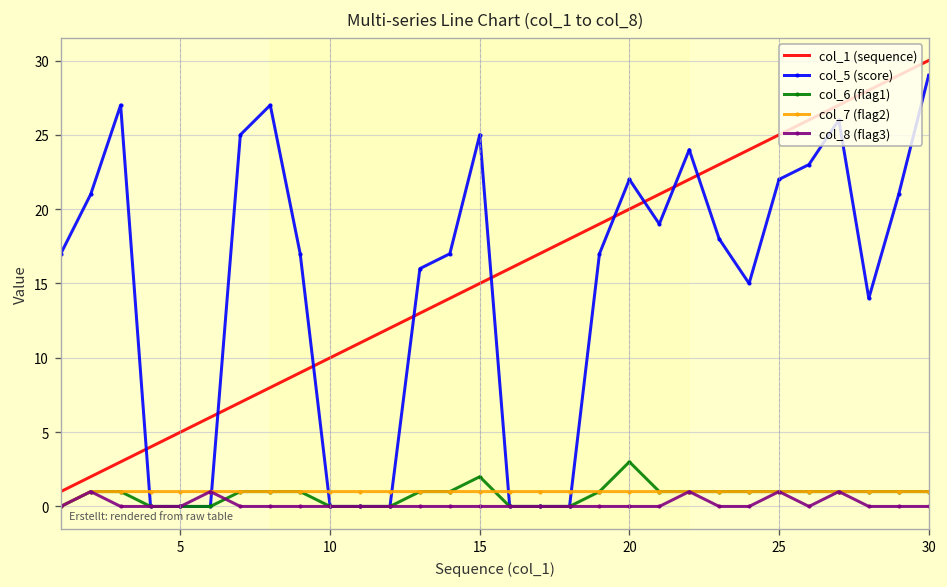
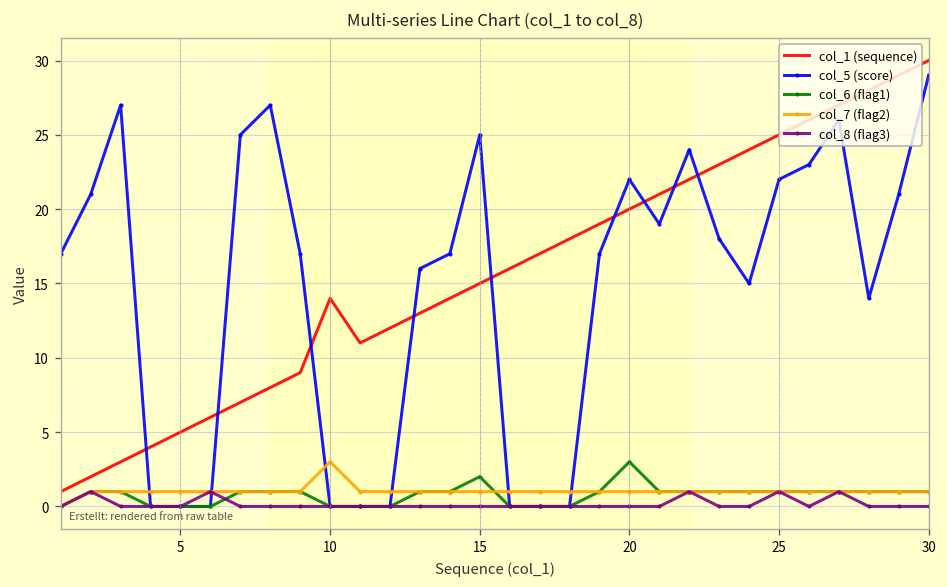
  {
    "col_1 (sequence)": {
      "5": 5,
-     "10": 10,
+     "10": 14,
      "15": 15,
      "20": 20,
      "30": 30
    },
    "col_5 (score)": {
      "15": 25,
      "20": 22,
      "25": 22,
      "30": 29
    },
    "col_6 (flag1)": {
      "15": 2,
      "20": 3
    },
    "col_7 (flag2)": {
      "5": 1,
-     "10": 1,
+     "10": 3,
      "15": 1,
      "20": 1
    },
    "col_8 (flag3)": {
      "15": 0,
      "20": 0,
      "30": 0
    }
  }
